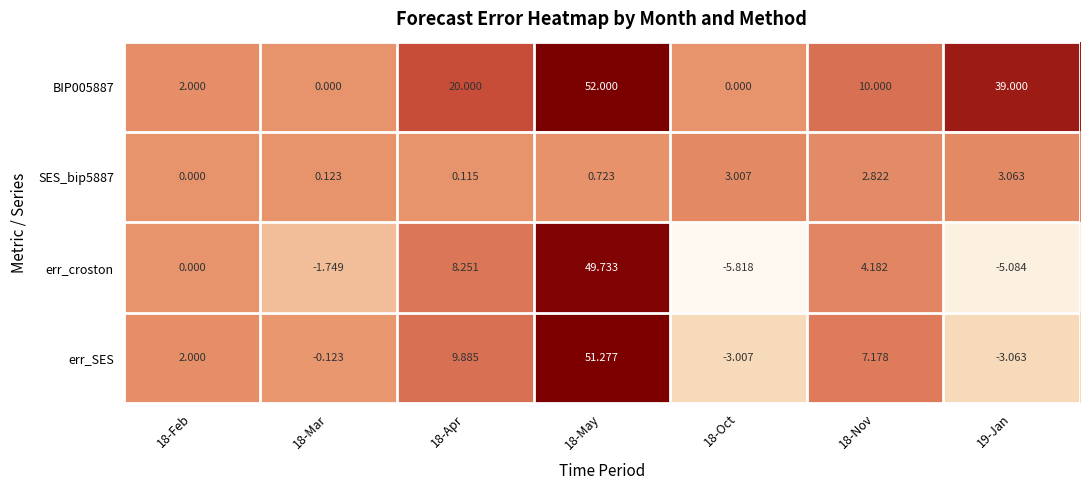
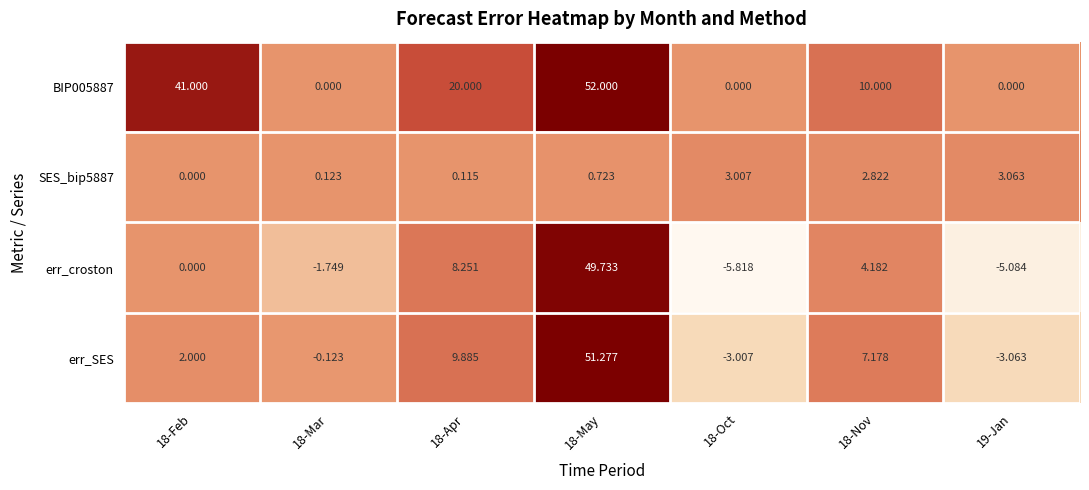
  {
    "BIP005887": {
-     "18-Feb": 2.000,
+     "18-Feb": 41.000,
      "18-Mar": 0.000,
      "18-Apr": 20.000,
      "18-May": 52.000,
      "18-Oct": 0.000,
      "18-Nov": 10.000,
-     "19-Jan": 39.000
+     "19-Jan": 0.000
    },
    "SES_bip5887": {
      "18-Feb": 0.000,
      "18-Mar": 0.123,
      "18-Apr": 0.115,
      "18-May": 0.723,
      "18-Oct": 3.007,
      "18-Nov": 2.822,
      "19-Jan": 3.063
    },
    "err_croston": {
      "18-Feb": 0.000,
      "18-Mar": -1.749,
      "18-Apr": 8.251,
      "18-May": 49.733,
      "18-Oct": -5.818,
      "18-Nov": 4.182,
      "19-Jan": -5.084
    },
    "err_SES": {
      "18-Feb": 2.000,
      "18-Mar": -0.123,
      "18-Apr": 9.885,
      "18-May": 51.277,
      "18-Oct": -3.007,
      "18-Nov": 7.178,
      "19-Jan": -3.063
    }
  }
